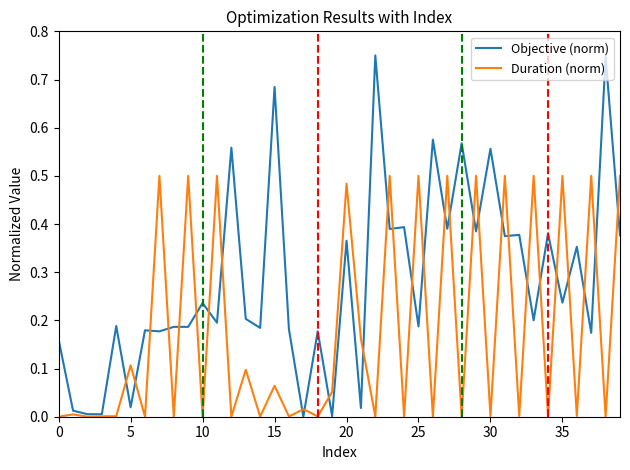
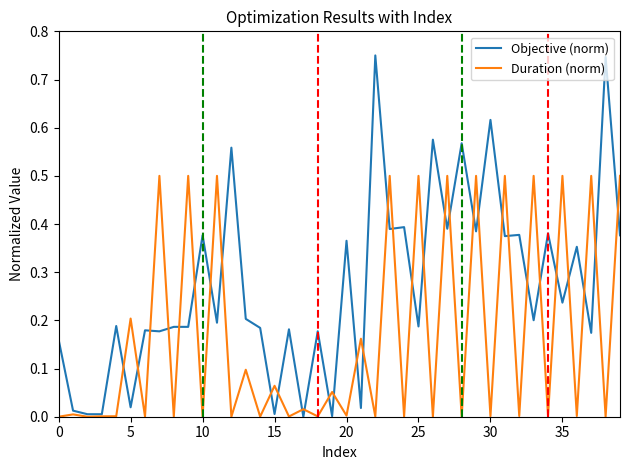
  {
    "Objective (norm)": {
      "0": 0.16,
      "5": 0.02,
-     "10": 0.24,
-     "15": 0.68,
+     "10": 0.38,
+     "15": 0.01,
      "20": 0.37,
      "25": 0.19,
-     "30": 0.56,
+     "30": 0.62,
      "35": 0.24
    },
    "Duration (norm)": {
      "0": 0.00,
-     "5": 0.11,
+     "5": 0.20,
      "10": 0.00,
      "15": 0.06,
-     "20": 0.48,
+     "20": 0.00,
      "25": 0.50,
      "30": 0.00,
      "35": 0.50
    }
  }
